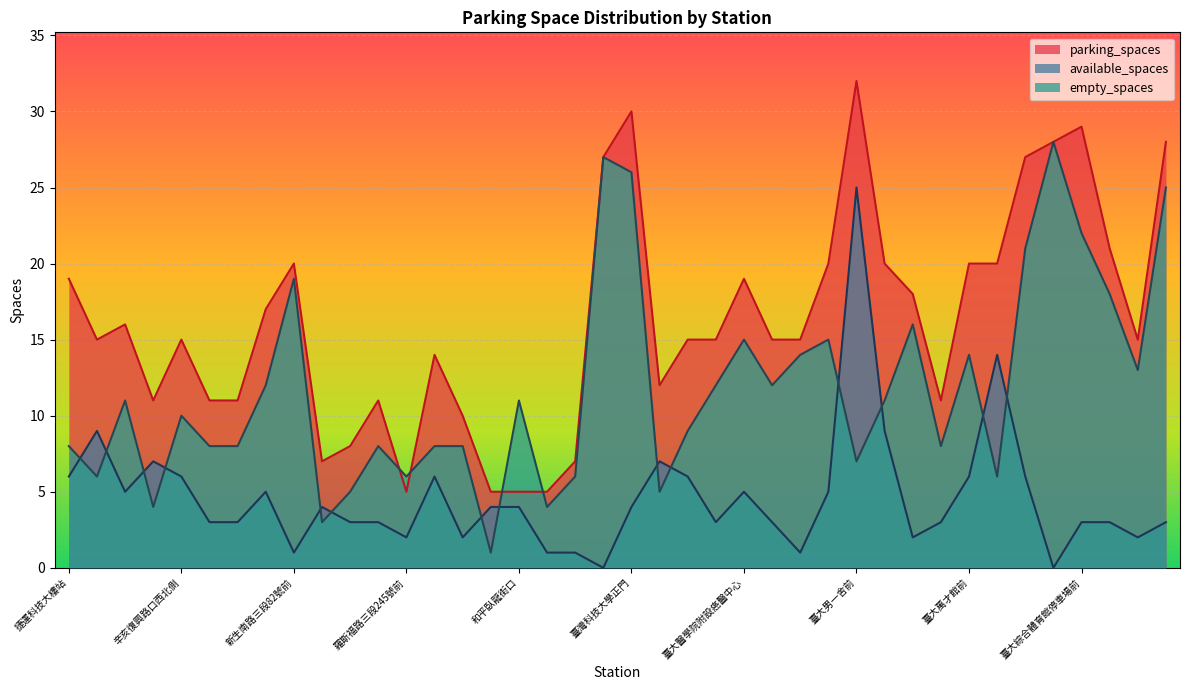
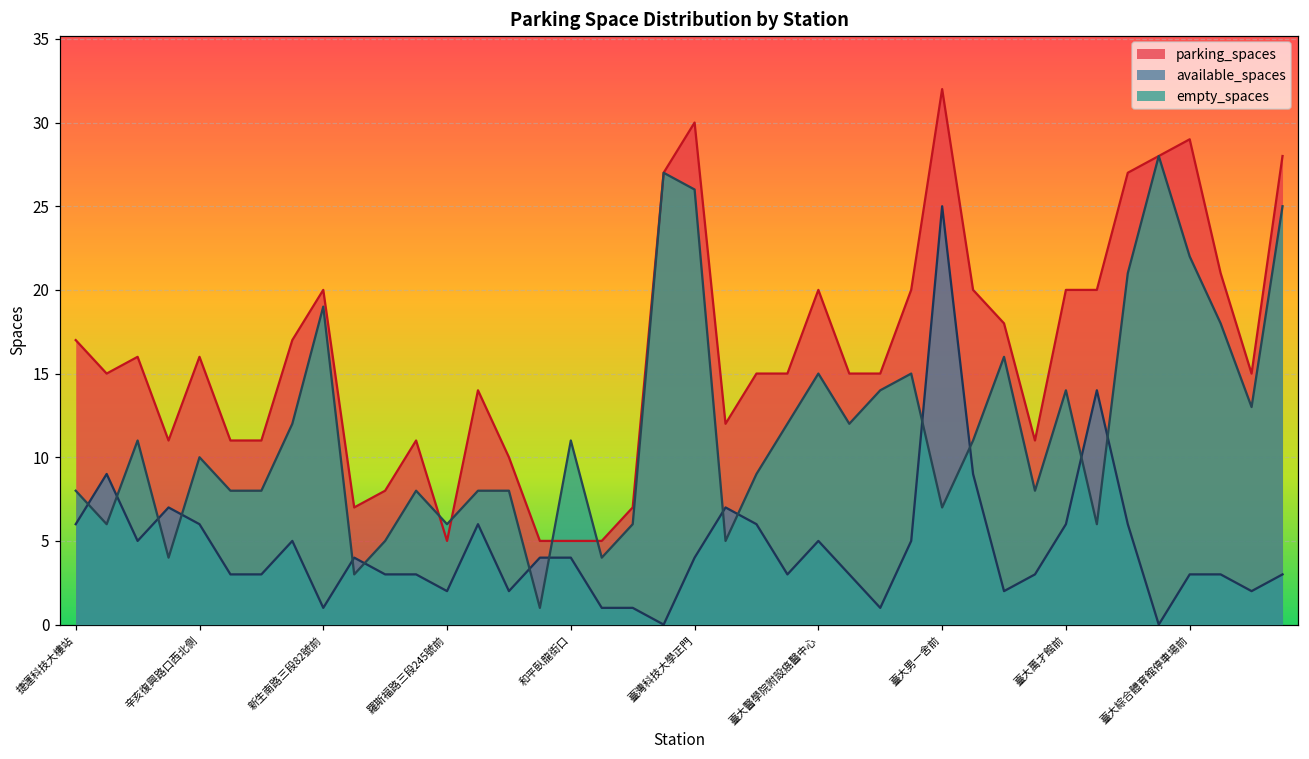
  {
    "parking_spaces": {
-     "捷運科技大樓站": 19,
-     "辛亥復興路口西北側": 15,
+     "捷運科技大樓站": 17,
+     "辛亥復興路口西北側": 16,
      "新生南路三段82號前": 20,
      "羅斯福路三段245號前": 5,
      "和平臥龍街口": 5,
      "臺灣科技大學正門": 30,
-     "臺大醫學院附設癌醫中心": 19,
+     "臺大醫學院附設癌醫中心": 20,
      "臺大男一舍前": 32,
      "臺大萬才館前": 20,
      "臺大綜合體育館停車場前": 29
    }
  }
